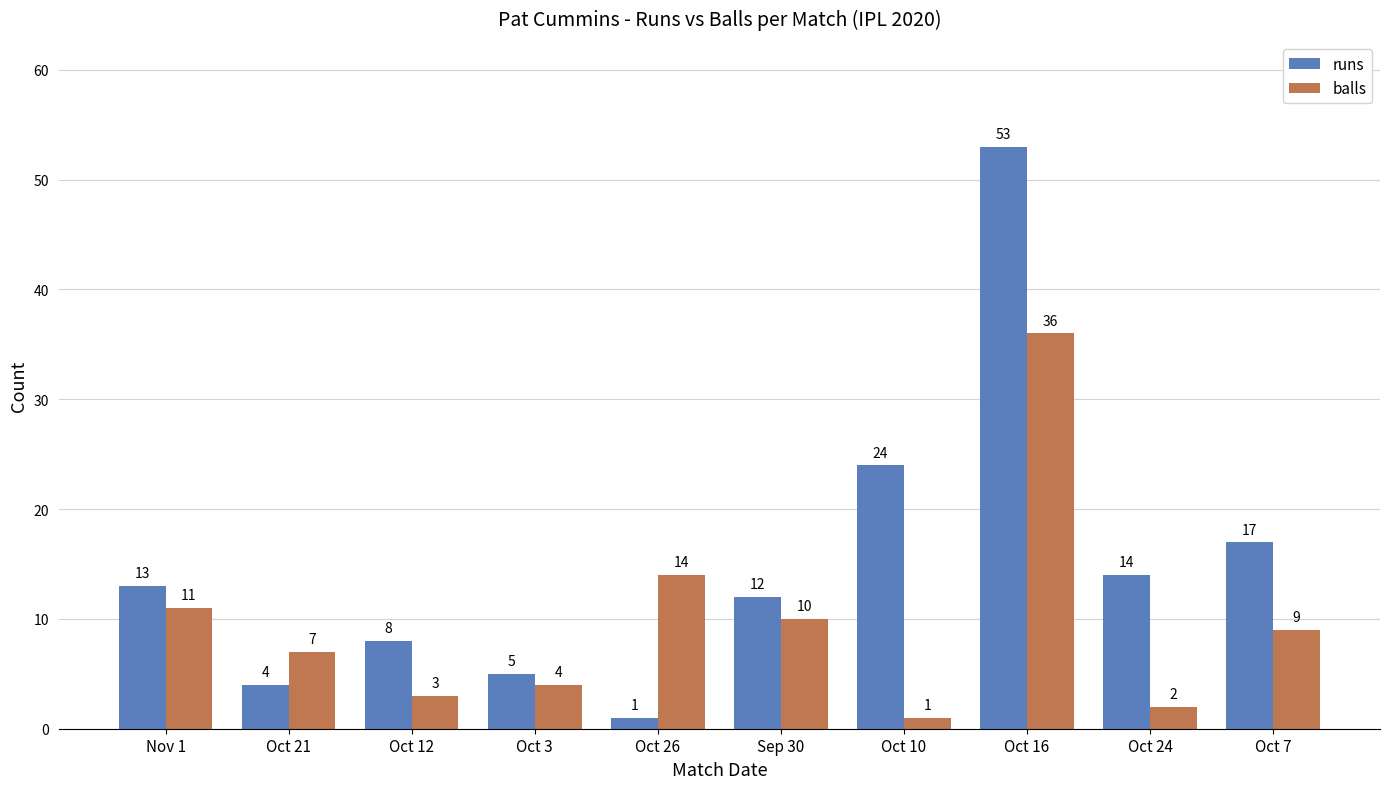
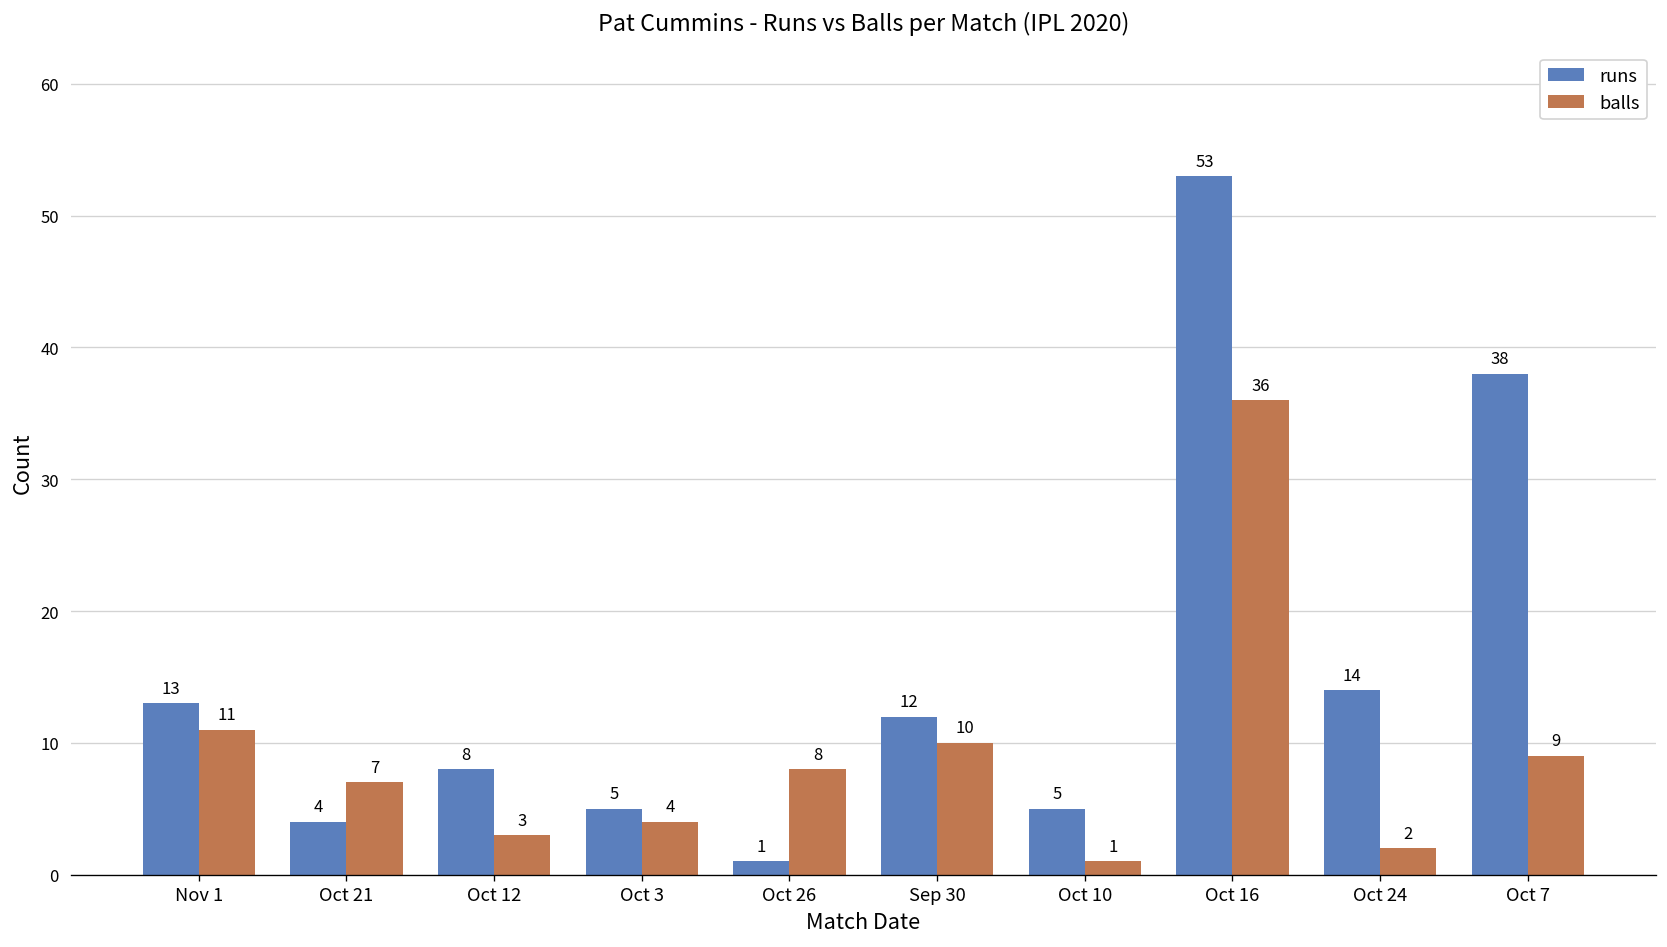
  {
    "runs": {
      "Nov 1": 13,
      "Oct 21": 4,
      "Oct 12": 8,
      "Oct 3": 5,
      "Oct 26": 1,
      "Sep 30": 12,
-     "Oct 10": 24,
+     "Oct 10": 5,
      "Oct 16": 53,
      "Oct 24": 14,
-     "Oct 7": 17
+     "Oct 7": 38
    },
    "balls": {
      "Nov 1": 11,
      "Oct 21": 7,
      "Oct 12": 3,
      "Oct 3": 4,
-     "Oct 26": 14,
+     "Oct 26": 8,
      "Sep 30": 10,
      "Oct 10": 1,
      "Oct 16": 36,
      "Oct 24": 2,
      "Oct 7": 9
    }
  }
